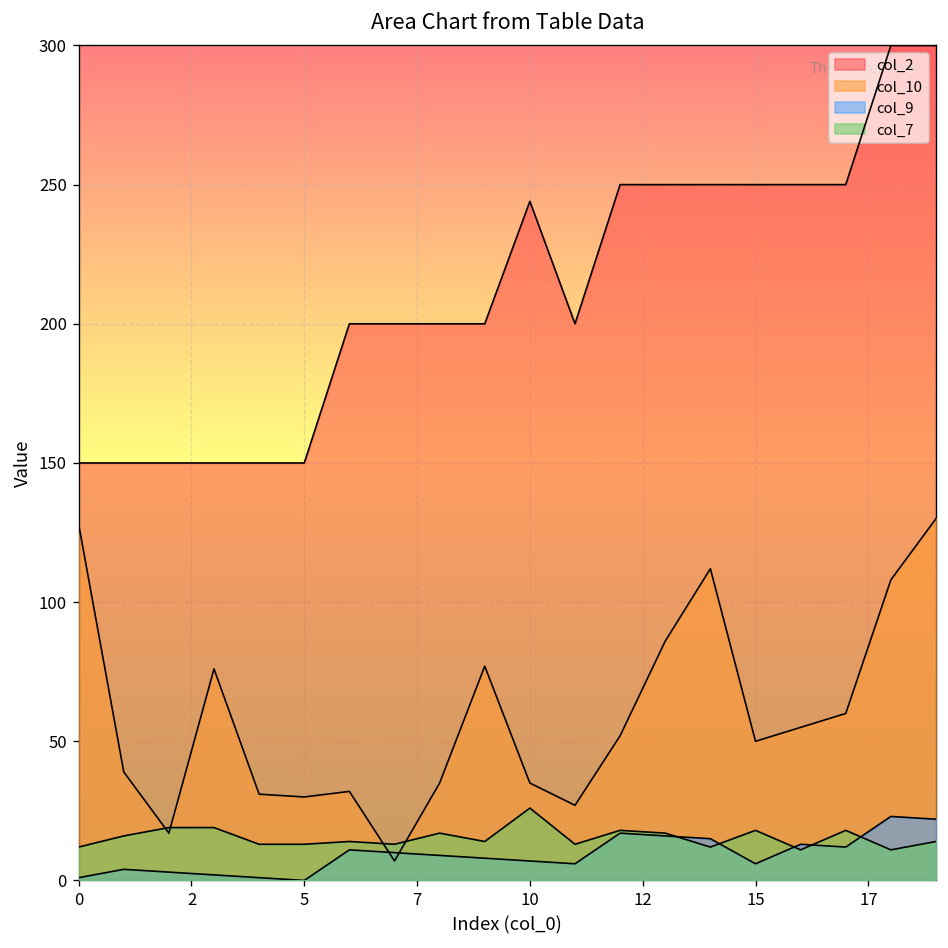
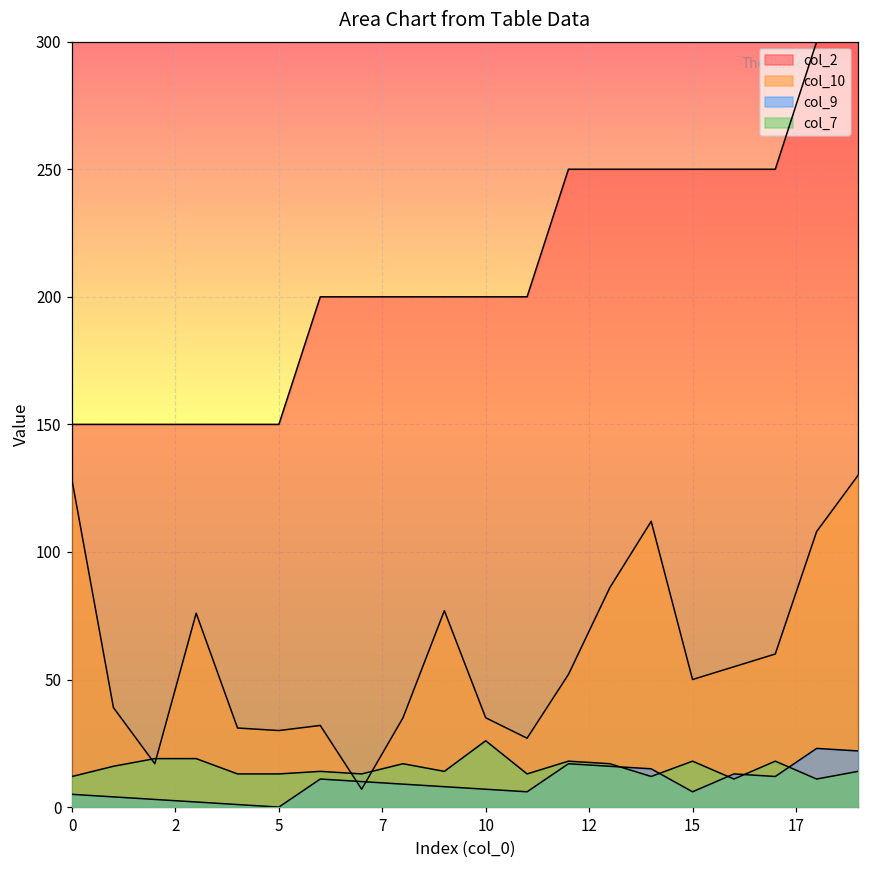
  {
    "col_2": {
      "0": 150,
      "5": 150,
-     "10": 244,
+     "10": 200,
      "15": 250
    },
    "col_10": {
      "0": 128,
      "5": 30,
      "10": 35,
      "15": 50
    },
    "col_9": {
-     "0": 1,
+     "0": 5,
      "5": 0,
      "10": 7,
      "15": 6
    },
    "col_7": {
      "0": 12,
      "5": 13,
      "10": 26,
      "15": 18
    }
  }
